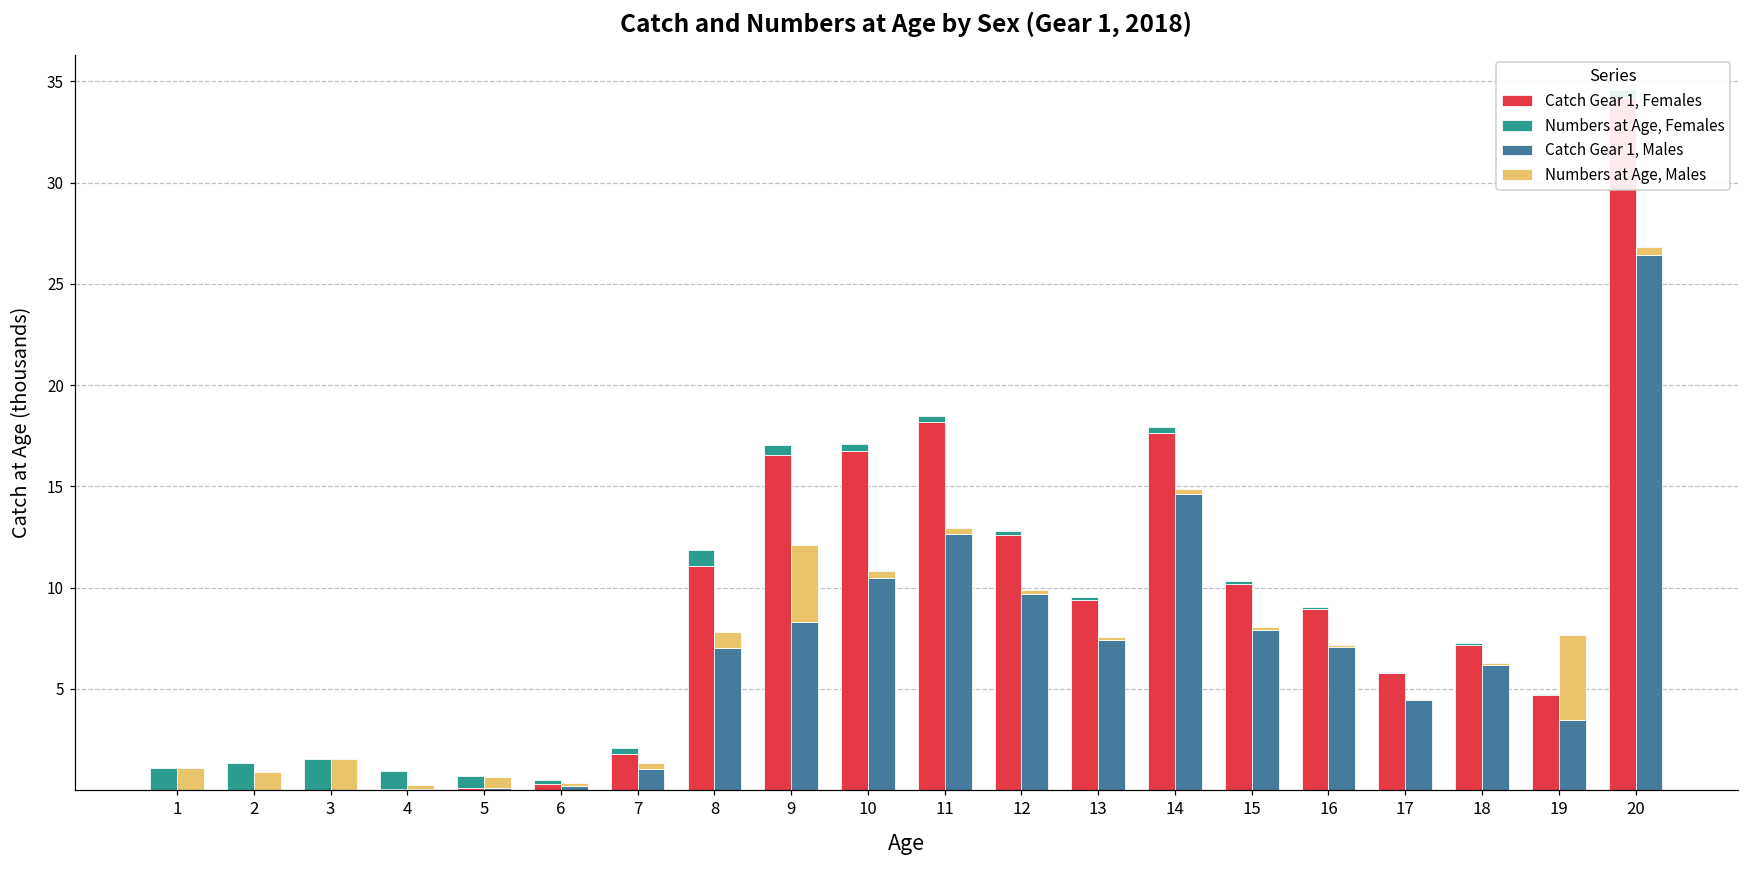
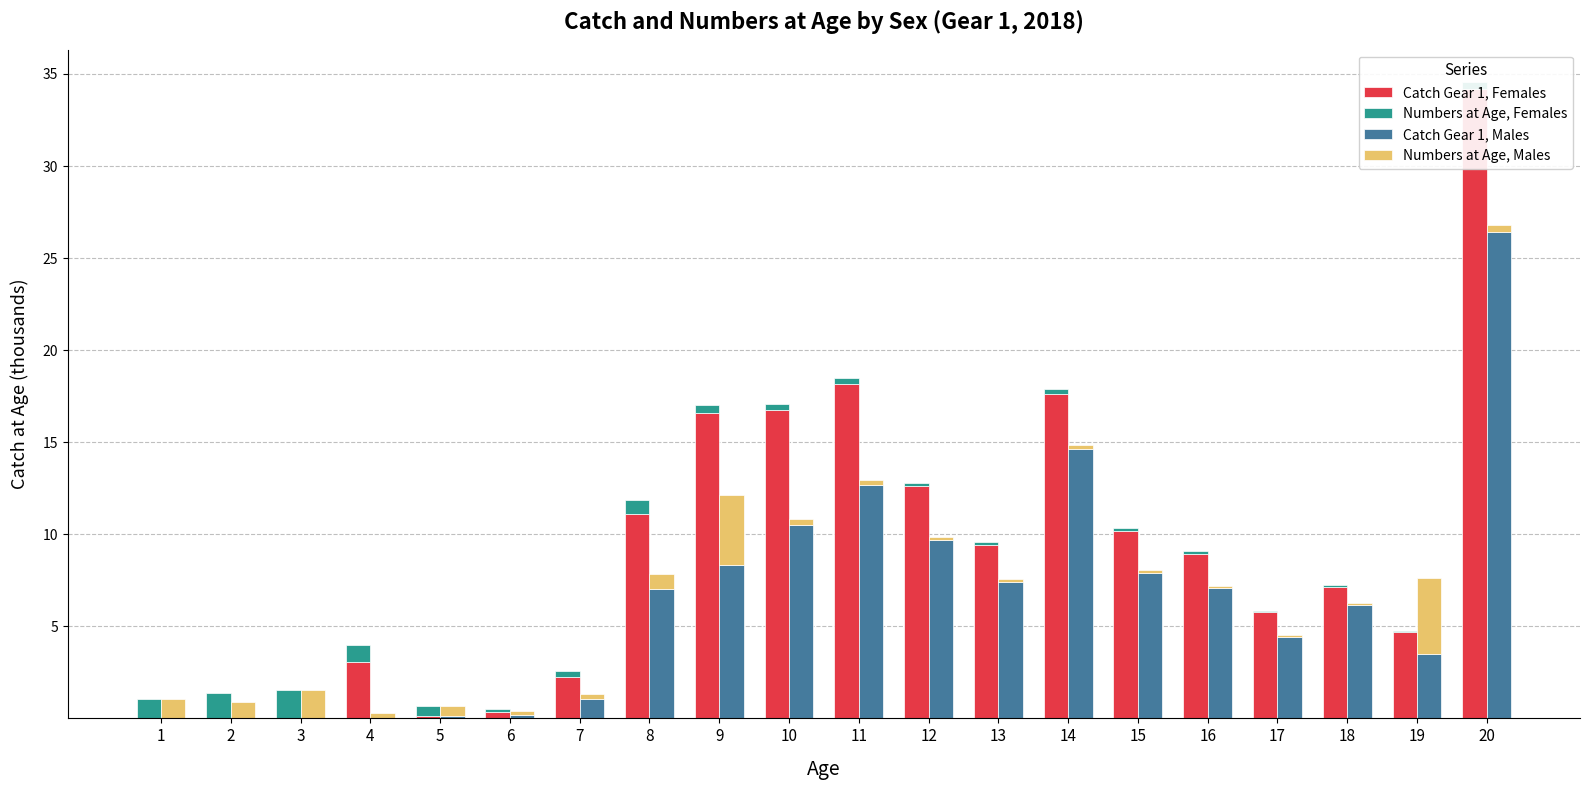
  {
    "Catch Gear 1, Females": {
-     "4": 0.0,
+     "4": 3.1,
      "6": 0.3,
-     "7": 1.8,
+     "7": 2.2,
      "8": 11.1,
      "9": 16.6,
      "10": 16.7,
      "11": 18.2,
      "12": 12.6,
      "13": 9.4,
      "14": 17.6,
      "15": 10.2,
      "16": 8.9,
      "17": 5.8,
      "18": 7.2,
      "19": 4.7
    },
    "Numbers at Age, Males": {
      "1": 1.1,
      "2": 0.9,
      "3": 1.5,
      "4": 0.2,
      "5": 0.5,
      "6": 0.2,
      "7": 0.3,
      "8": 0.8,
      "9": 3.8,
      "10": 0.4,
      "11": 0.3,
      "12": 0.2,
      "13": 0.1,
      "14": 0.3,
      "15": 0.1,
      "19": 4.2,
      "20": 0.4
    }
  }
